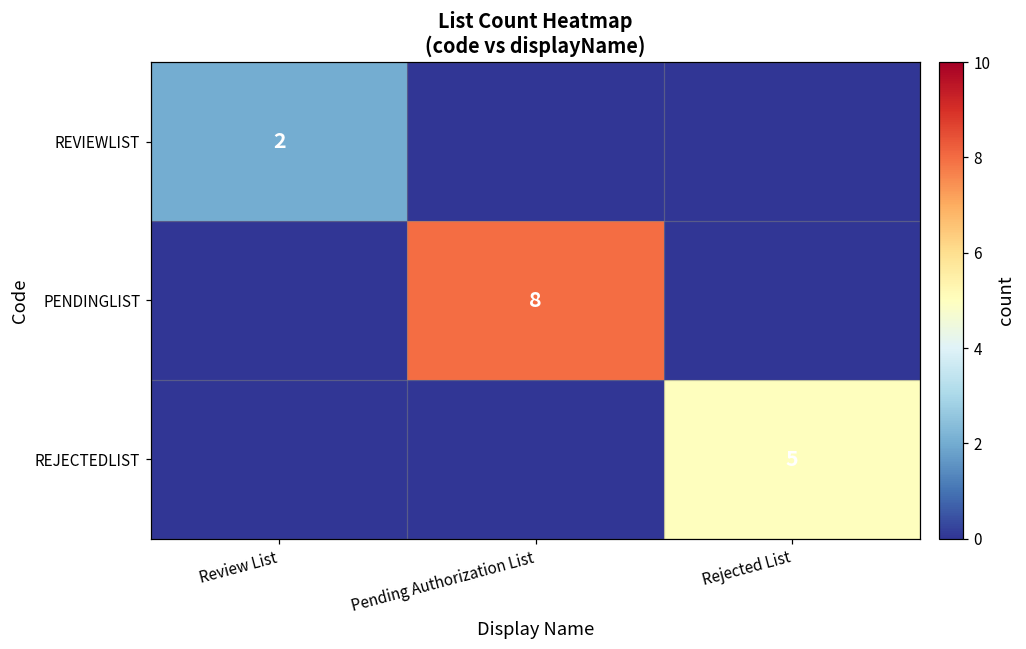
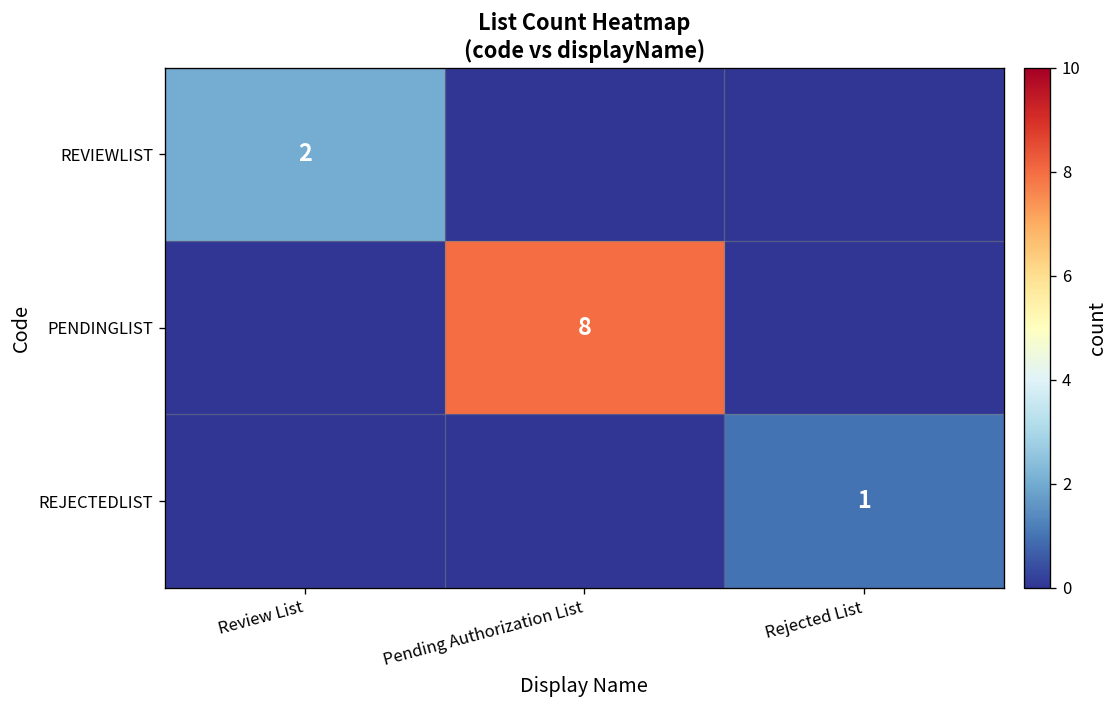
  {
    "REVIEWLIST": {
      "Review List": 2
    },
    "PENDINGLIST": {
      "Pending Authorization List": 8
    },
    "REJECTEDLIST": {
-     "Rejected List": 5
+     "Rejected List": 1
    }
  }
